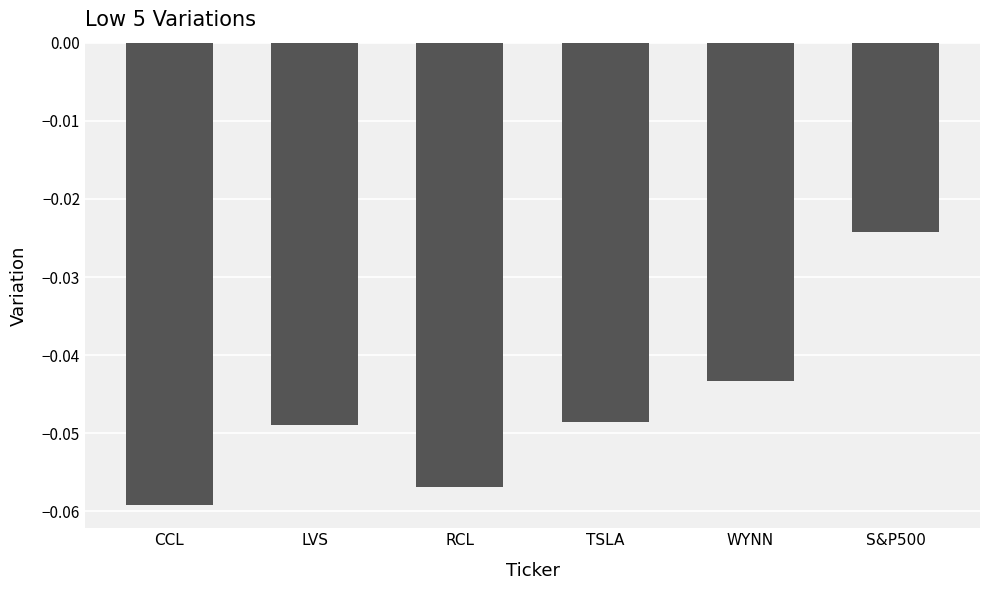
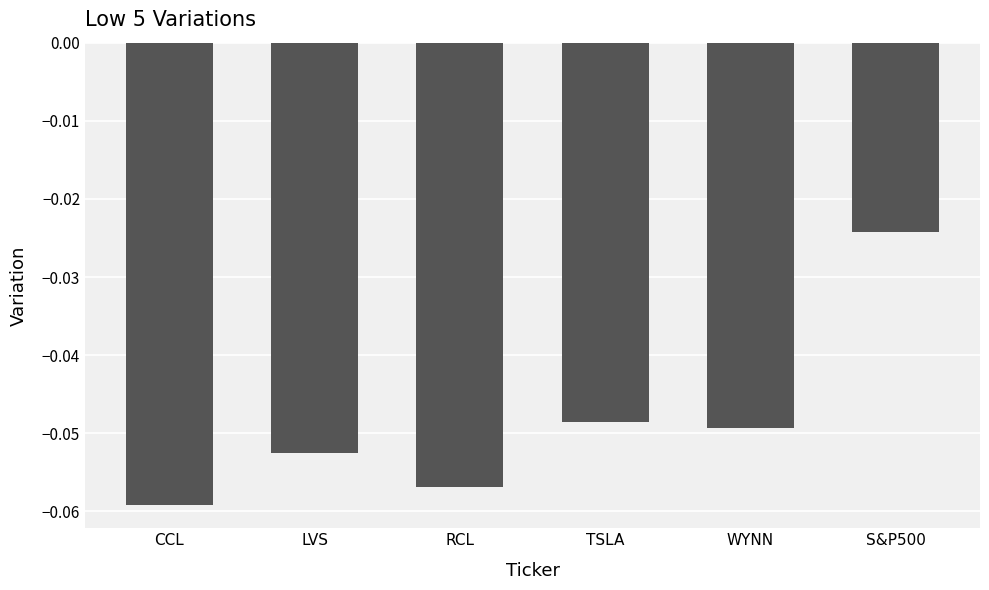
  {
    "CCL": -0.059,
-   "LVS": -0.049,
+   "LVS": -0.053,
    "RCL": -0.057,
    "TSLA": -0.049,
-   "WYNN": -0.043,
+   "WYNN": -0.049,
    "S&P500": -0.024
  }
